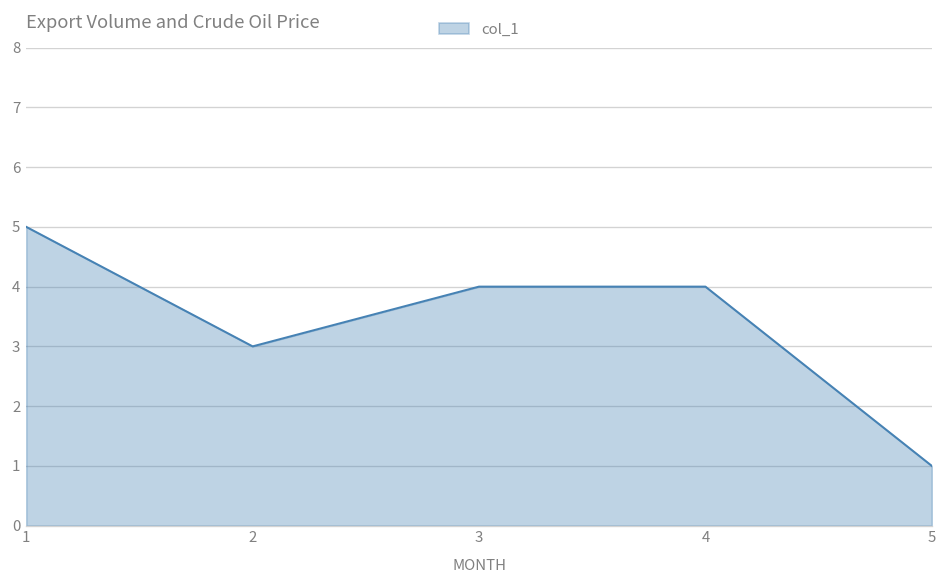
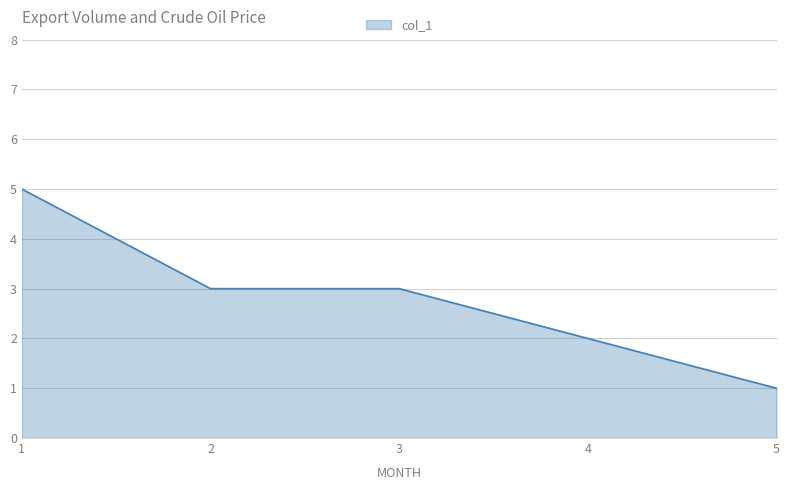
  {
    "1": 5,
    "2": 3,
-   "3": 4,
-   "4": 4,
+   "3": 3,
+   "4": 2,
    "5": 1
  }
